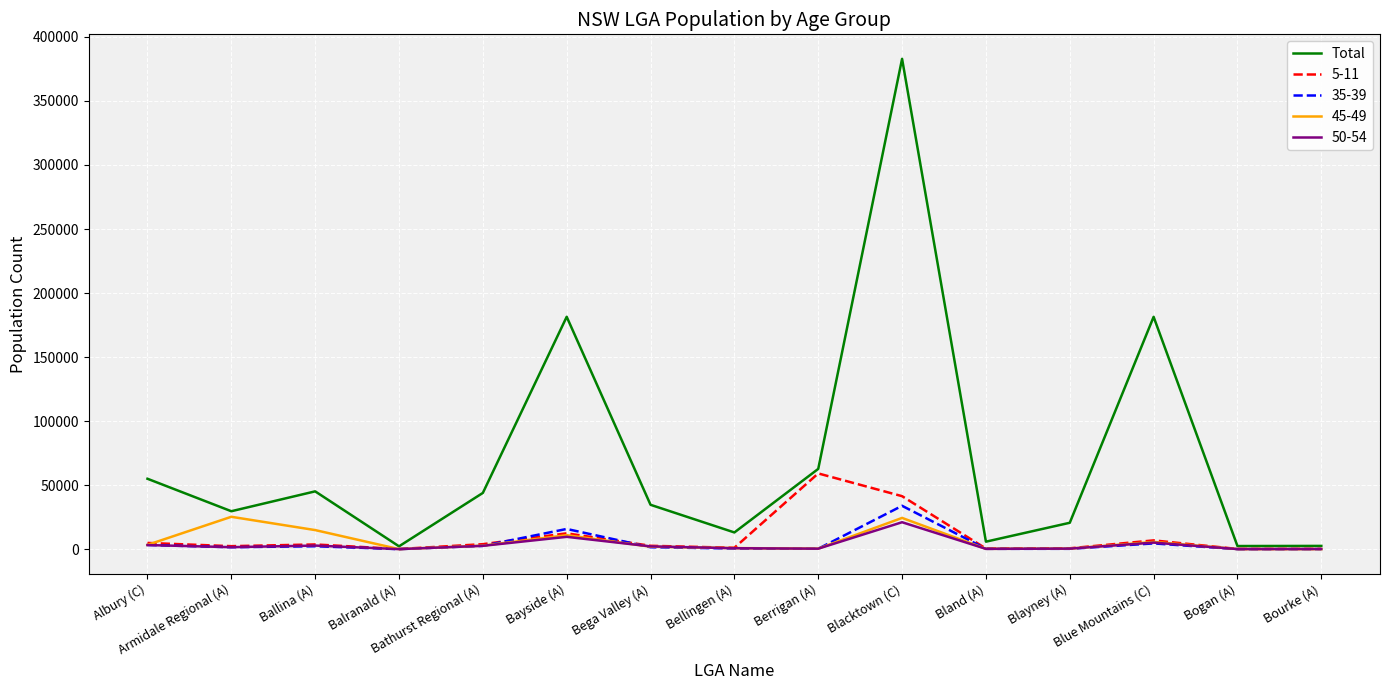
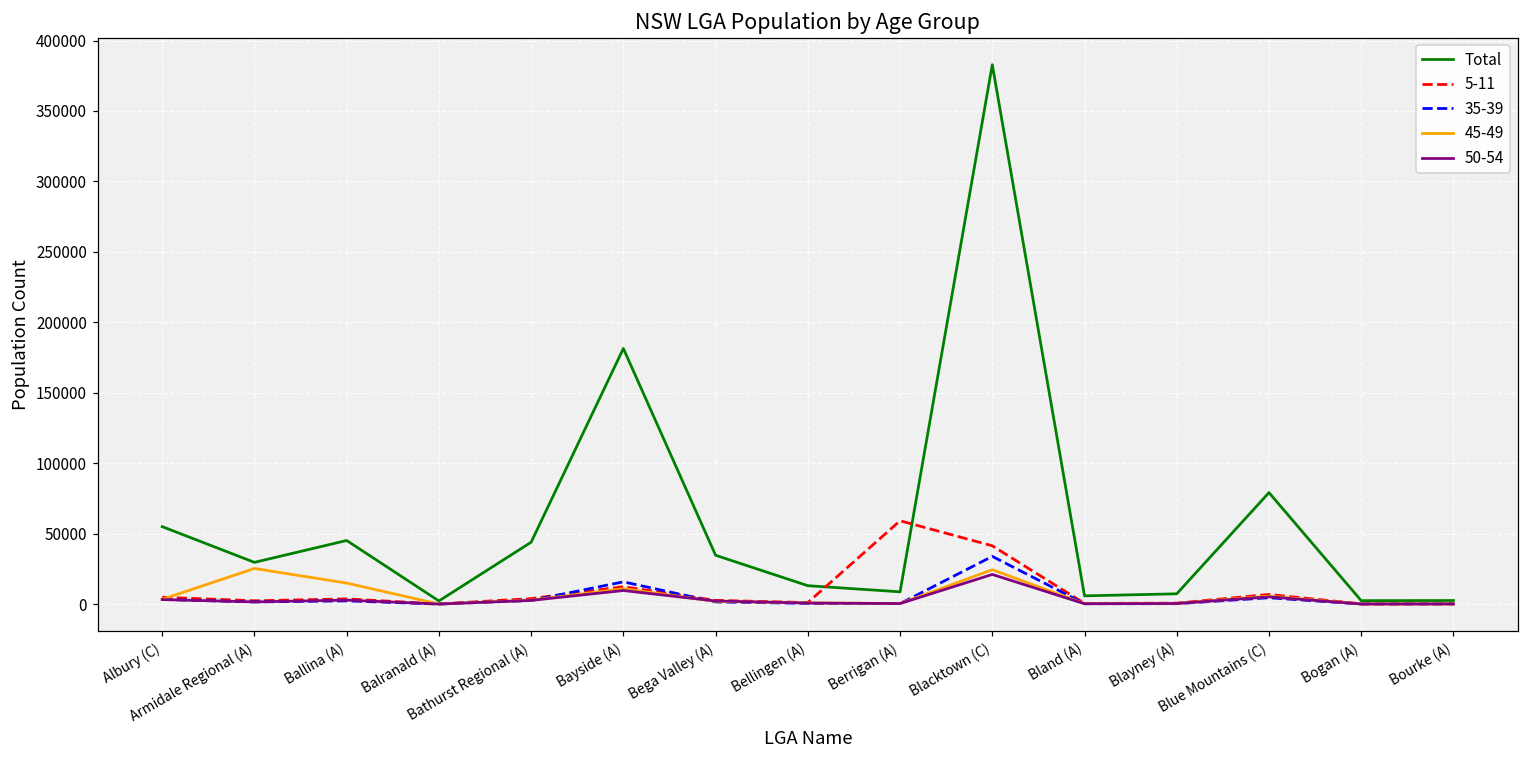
  {
    "Total": {
      "Albury (C)": 55000,
      "Armidale Regional (A)": 30000,
      "Ballina (A)": 45000,
      "Balranald (A)": 2000,
      "Bathurst Regional (A)": 44000,
      "Bayside (A)": 181000,
      "Bega Valley (A)": 35000,
      "Bellingen (A)": 13000,
-     "Berrigan (A)": 63000,
+     "Berrigan (A)": 9000,
      "Blacktown (C)": 383000,
      "Bland (A)": 6000,
-     "Blayney (A)": 21000,
-     "Blue Mountains (C)": 181000,
+     "Blayney (A)": 7000,
+     "Blue Mountains (C)": 79000,
      "Bogan (A)": 3000,
      "Bourke (A)": 3000
    },
    "5-11": {
      "Berrigan (A)": 59000,
      "Blacktown (C)": 41000
    },
    "35-39": {
      "Bayside (A)": 16000,
      "Blacktown (C)": 34000
    },
    "45-49": {
      "Armidale Regional (A)": 25000,
      "Ballina (A)": 15000,
      "Blacktown (C)": 24000
    },
    "50-54": {
      "Blacktown (C)": 21000
    }
  }
